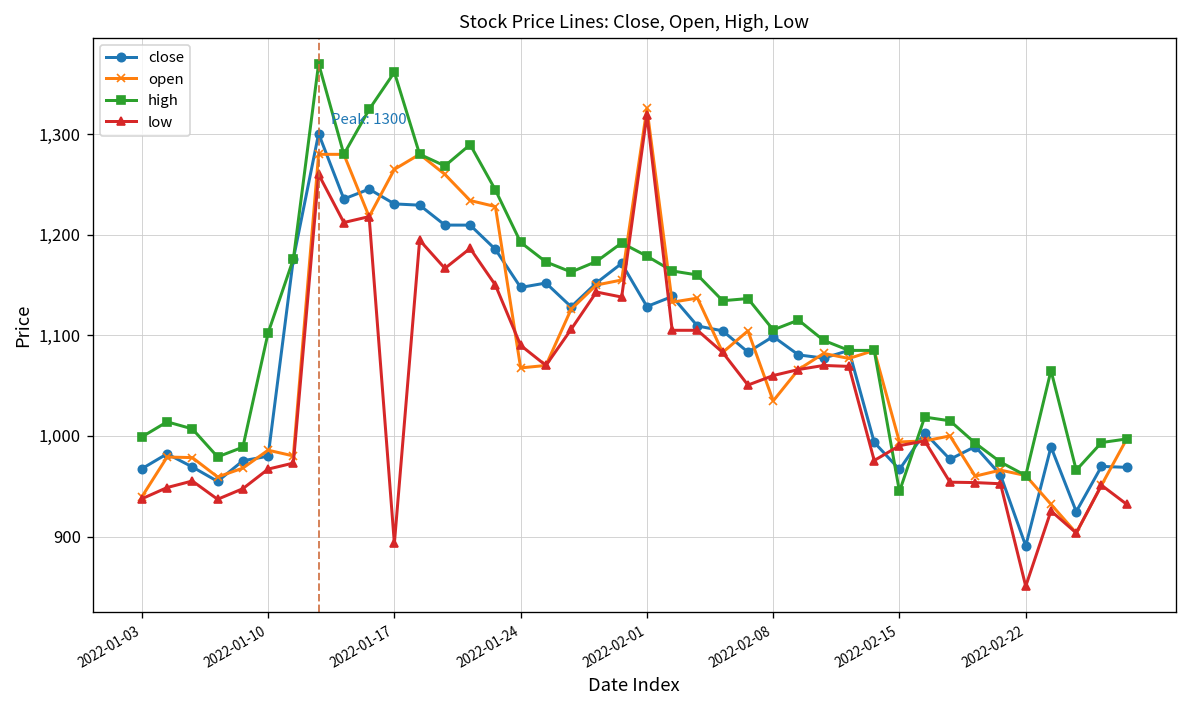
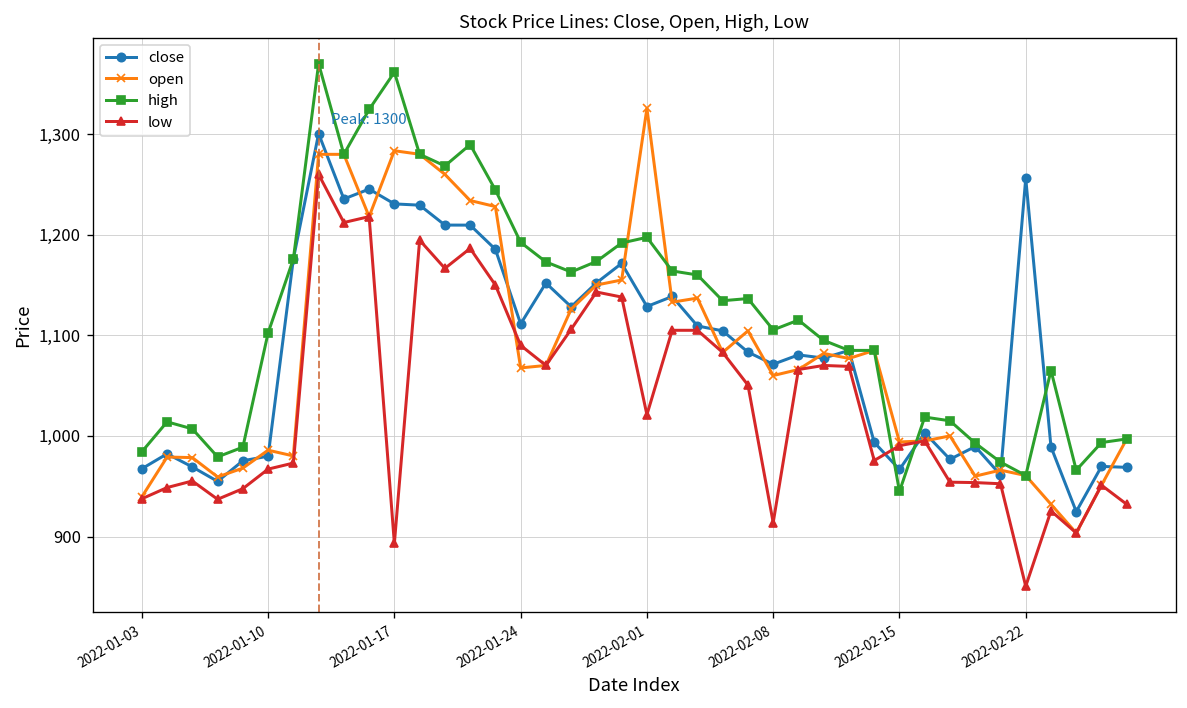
  {
    "close": {
      "2022-01-03": "970",
      "2022-01-10": "980",
      "2022-01-17": "1,230",
-     "2022-01-24": "1,150",
+     "2022-01-24": "1,110",
      "2022-02-01": "1,130",
-     "2022-02-08": "1,100",
+     "2022-02-08": "1,070",
      "2022-02-15": "970",
-     "2022-02-22": "890"
+     "2022-02-22": "1,260"
    },
    "open": {
      "2022-01-10": "990",
-     "2022-01-17": "1,270",
+     "2022-01-17": "1,280",
      "2022-01-24": "1,070",
      "2022-02-01": "1,330",
-     "2022-02-08": "1,030",
+     "2022-02-08": "1,060",
      "2022-02-15": "990"
    },
    "high": {
-     "2022-01-03": "1,000",
+     "2022-01-03": "980",
      "2022-01-10": "1,100",
      "2022-01-17": "1,360",
      "2022-01-24": "1,190",
-     "2022-02-01": "1,180",
+     "2022-02-01": "1,200",
      "2022-02-08": "1,110",
      "2022-02-15": "940"
    },
    "low": {
      "2022-01-10": "970",
      "2022-01-17": "890",
      "2022-01-24": "1,090",
-     "2022-02-01": "1,320",
-     "2022-02-08": "1,060",
+     "2022-02-01": "1,020",
+     "2022-02-08": "910",
      "2022-02-15": "990",
      "2022-02-22": "850"
    }
  }
